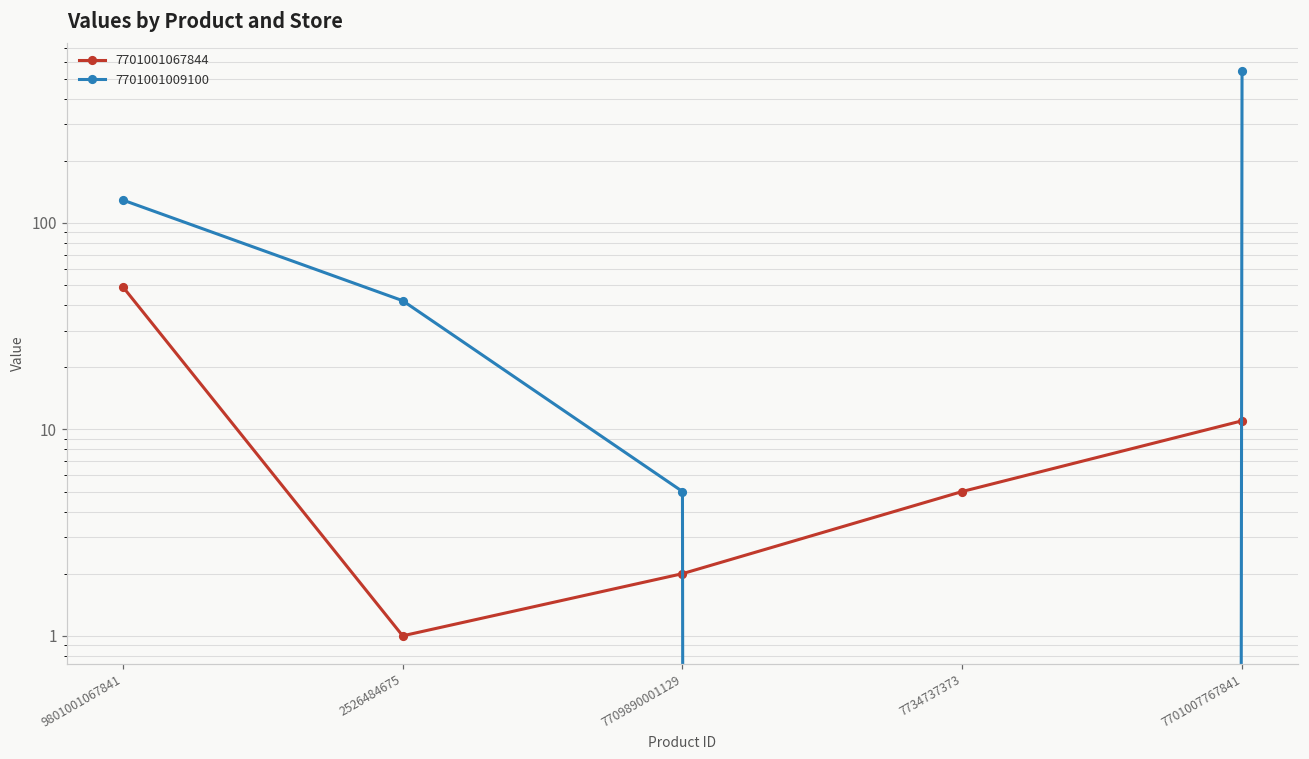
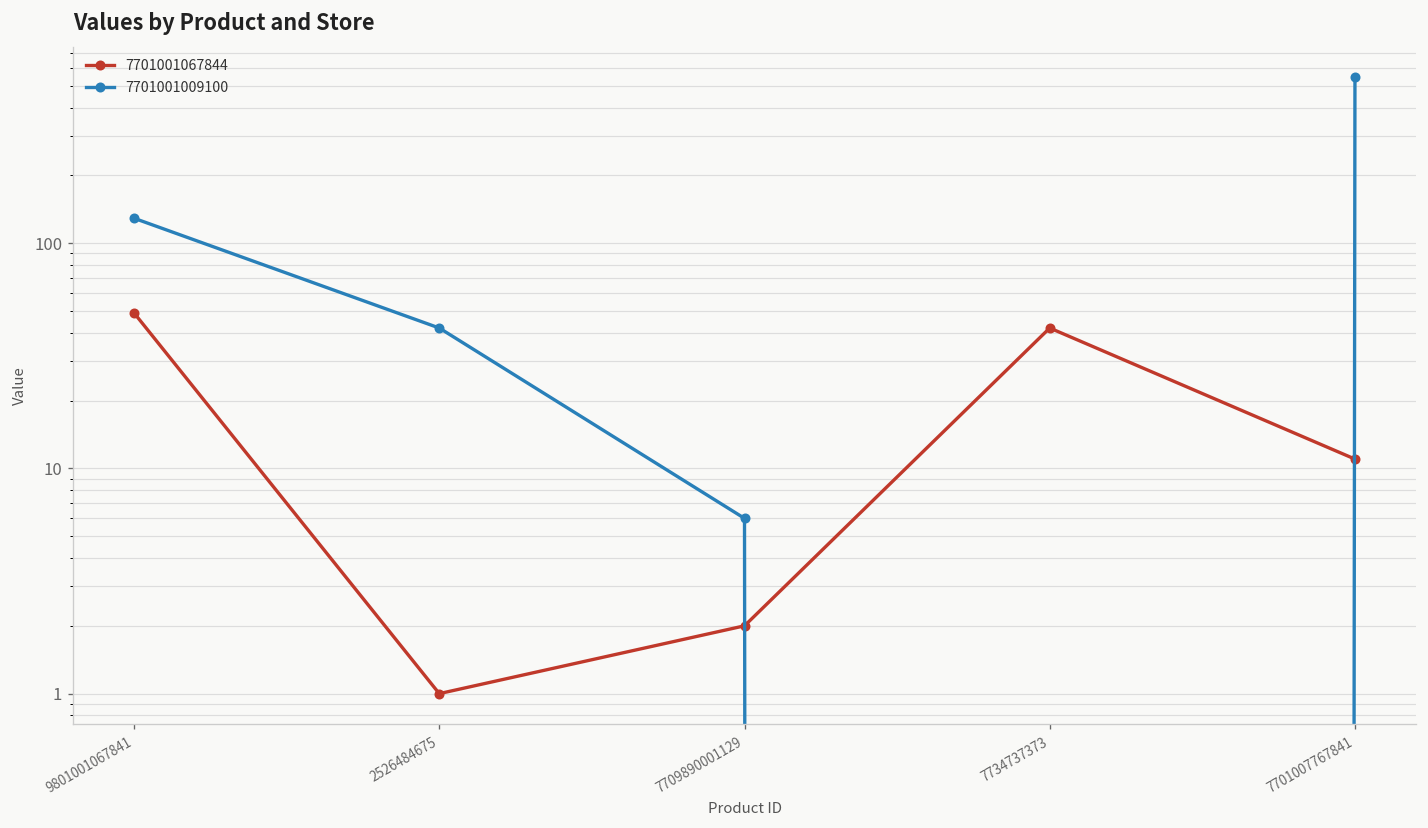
  {
    "7701001067844": {
      "9801001067841": 49,
      "2526484675": 1,
      "7709890001129": 2,
-     "7734737373": 5,
+     "7734737373": 42,
      "7701007767841": 11
    },
    "7701001009100": {
      "9801001067841": 130,
      "2526484675": 42,
-     "7709890001129": 5,
+     "7709890001129": 6,
      "7701007767841": 540
    }
  }
